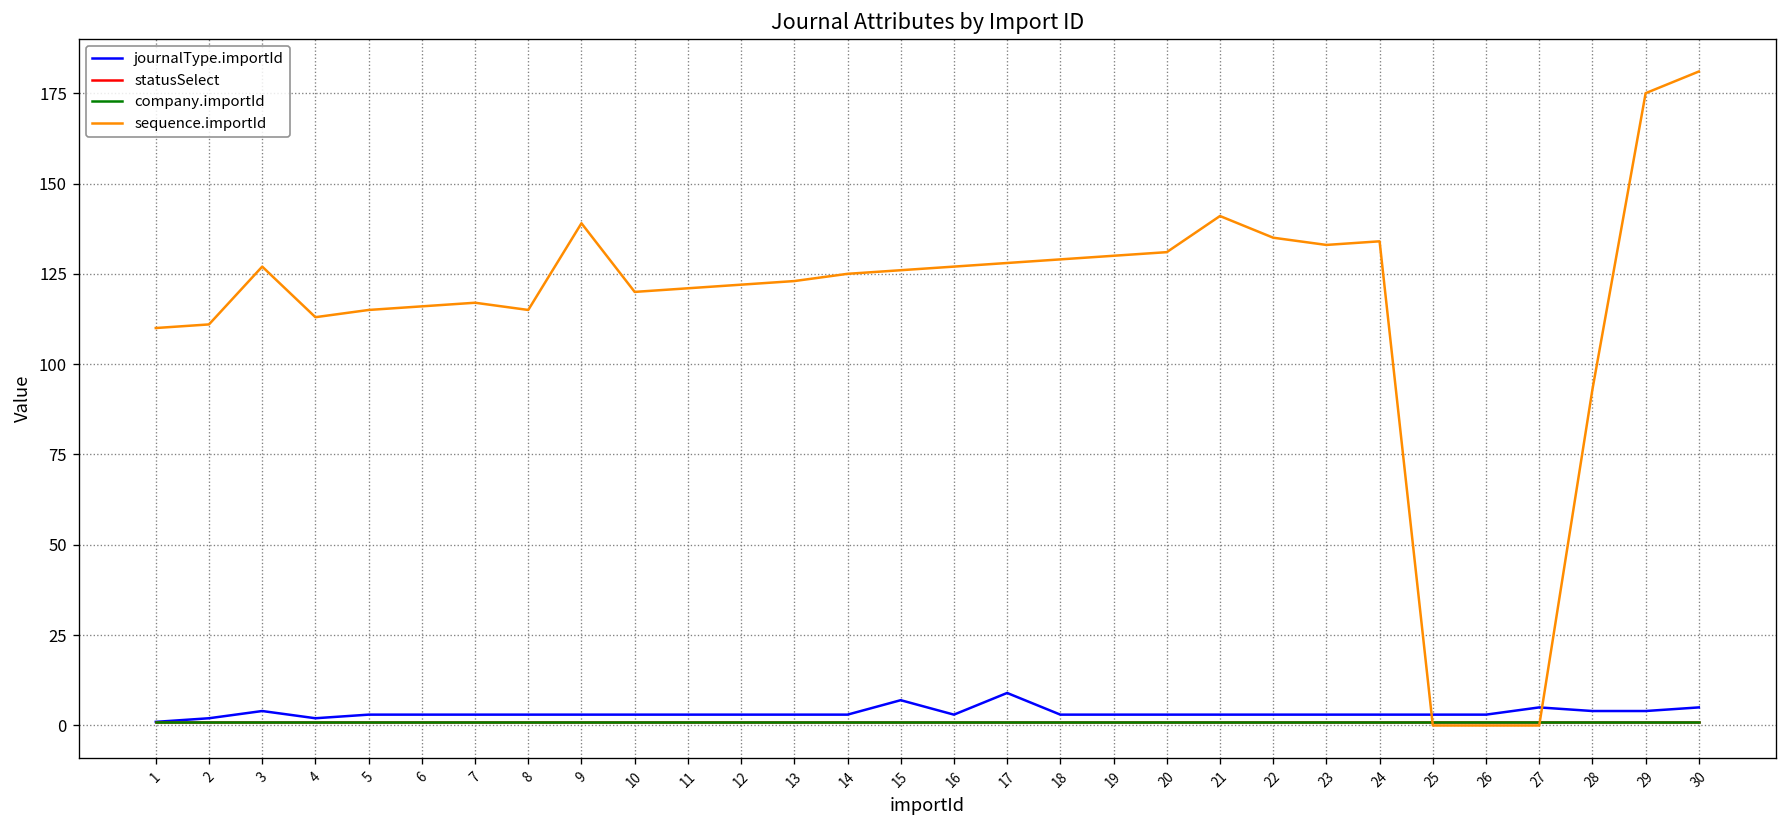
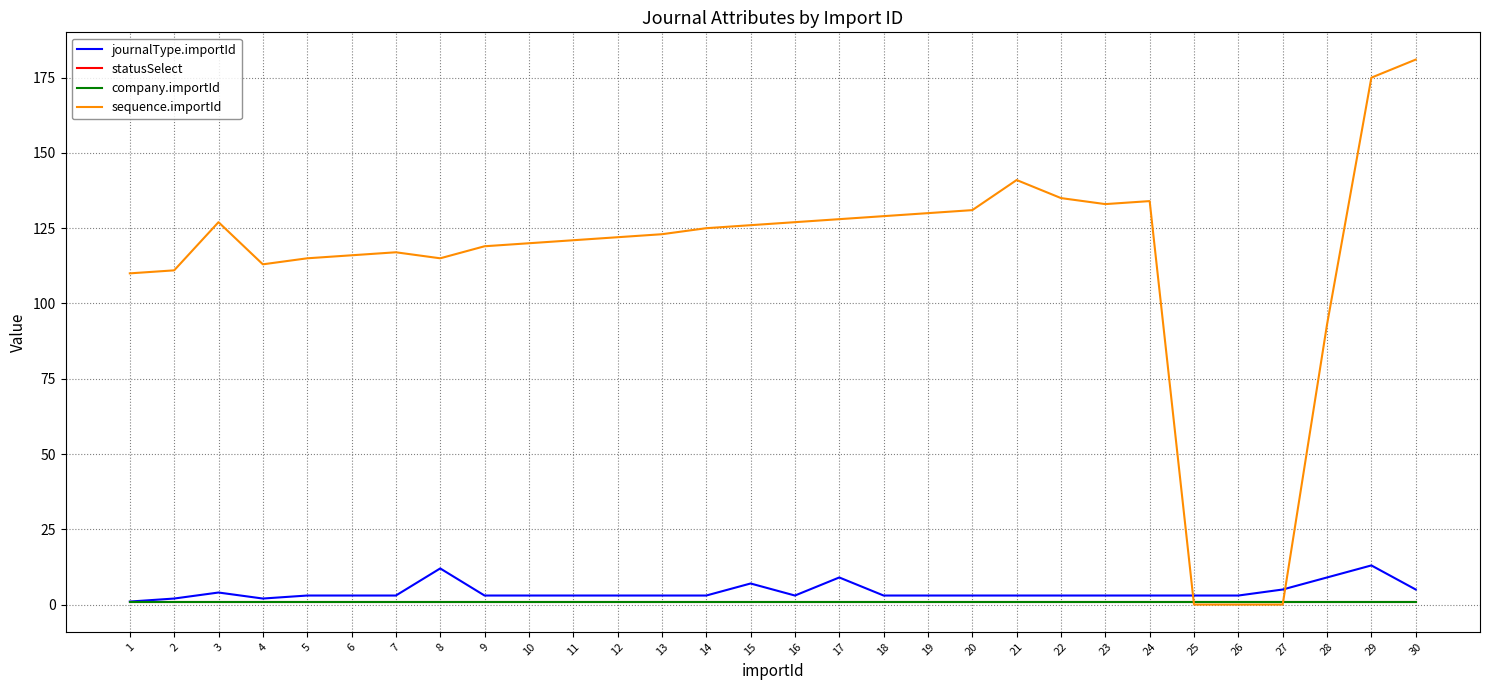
  {
    "journalType.importId": {
      "2": 2,
      "3": 4,
      "4": 2,
      "5": 3,
      "6": 3,
      "7": 3,
-     "8": 3,
+     "8": 12,
      "9": 3,
      "10": 3,
      "11": 3,
      "12": 3,
      "13": 3,
      "14": 3,
      "15": 7,
      "16": 3,
      "17": 9,
      "18": 3,
      "19": 3,
      "20": 3,
      "21": 3,
      "22": 3,
      "23": 3,
      "24": 3,
      "25": 3,
      "26": 3,
      "27": 5,
-     "28": 4,
-     "29": 4,
+     "28": 9,
+     "29": 13,
      "30": 5
    },
    "company.importId": {
      "2": 1,
      "3": 1,
      "4": 1,
      "5": 1,
      "6": 1,
      "7": 1,
      "8": 1,
      "9": 1,
      "10": 1,
      "11": 1,
      "12": 1,
      "13": 1,
      "14": 1,
      "15": 1,
      "16": 1,
      "17": 1,
      "18": 1,
      "19": 1,
      "20": 1,
      "21": 1,
      "22": 1,
      "23": 1,
      "24": 1,
      "25": 1,
      "26": 1,
      "27": 1,
      "28": 1,
      "29": 1,
      "30": 1
    },
    "sequence.importId": {
      "1": 110,
      "2": 111,
      "3": 127,
      "4": 113,
      "5": 115,
      "6": 116,
      "7": 117,
      "8": 115,
-     "9": 139,
+     "9": 119,
      "10": 120,
      "11": 121,
      "12": 122,
      "13": 123,
      "14": 125,
      "15": 126,
      "16": 127,
      "17": 128,
      "18": 129,
      "19": 130,
      "20": 131,
      "21": 141,
      "22": 135,
      "23": 133,
      "24": 134,
      "25": 0,
      "26": 0,
      "27": 0,
      "28": 93,
      "29": 175,
      "30": 181
    }
  }
